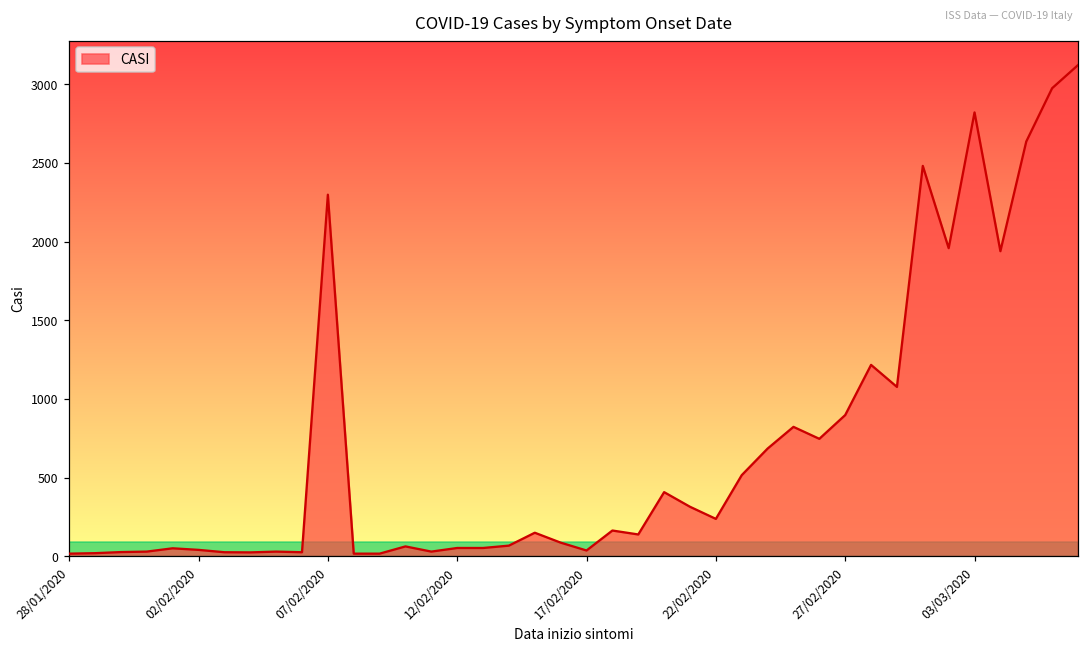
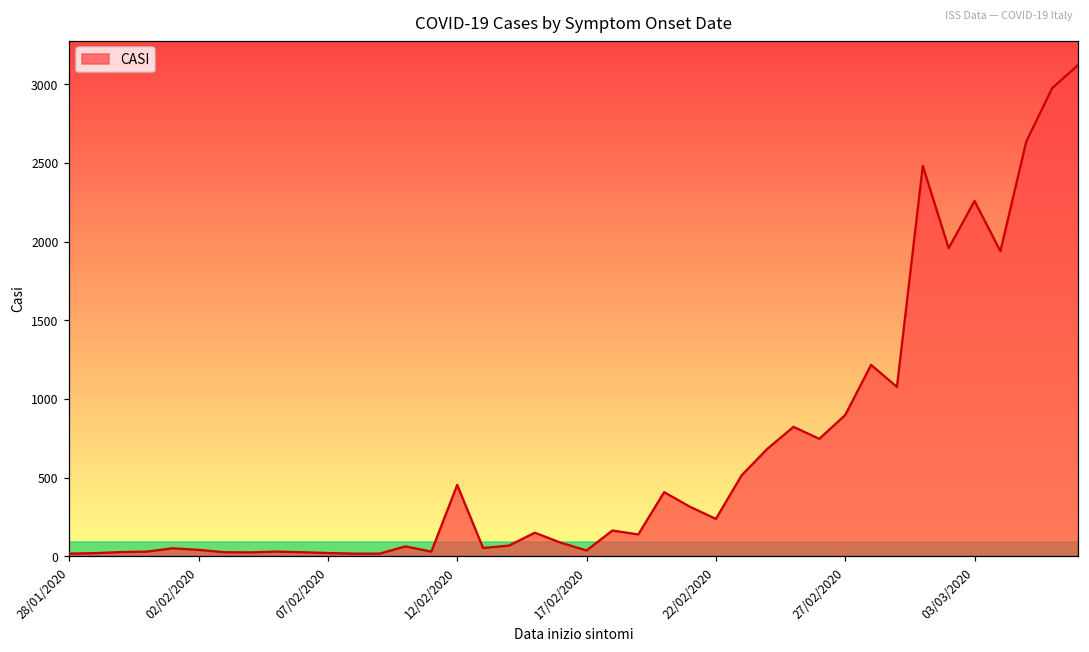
  {
    "CASI": {
      "28/01/2020": 20,
      "02/02/2020": 40,
-     "07/02/2020": 2300,
-     "12/02/2020": 50,
+     "07/02/2020": 20,
+     "12/02/2020": 450,
      "17/02/2020": 40,
      "22/02/2020": 240,
      "27/02/2020": 900,
-     "03/03/2020": 2820
+     "03/03/2020": 2260
    }
  }
